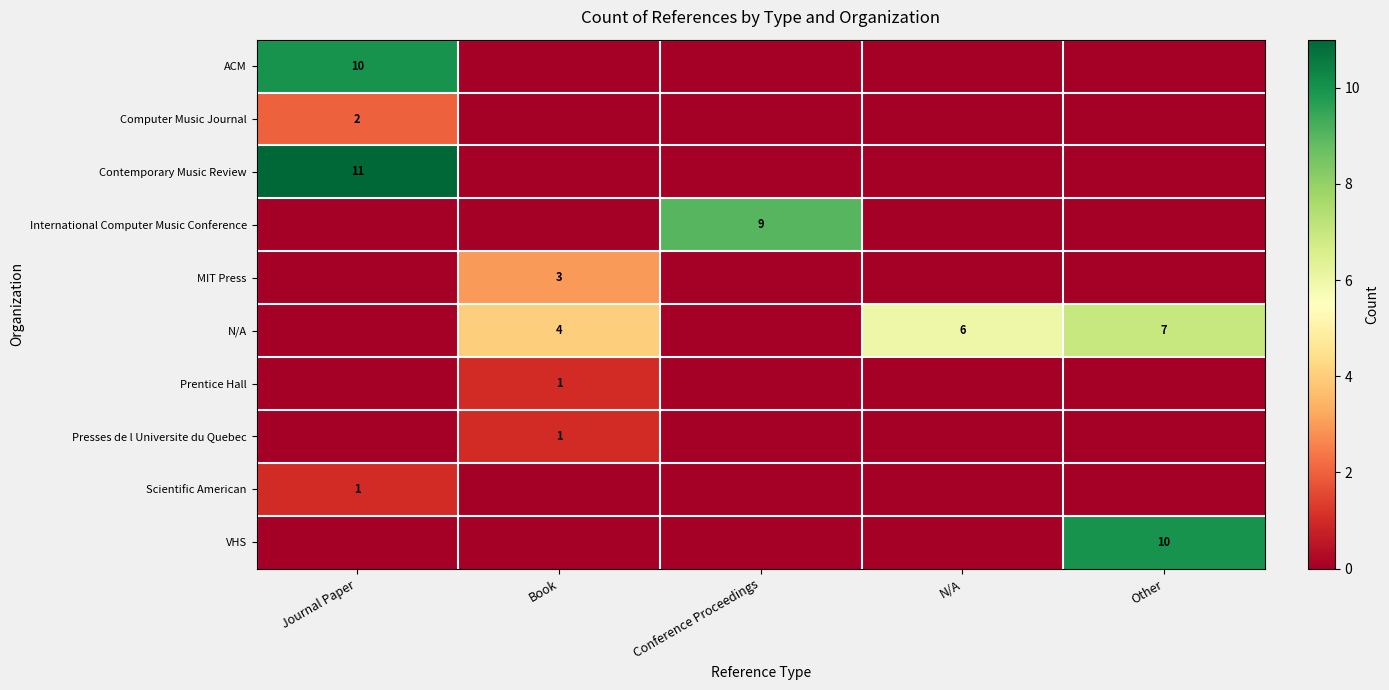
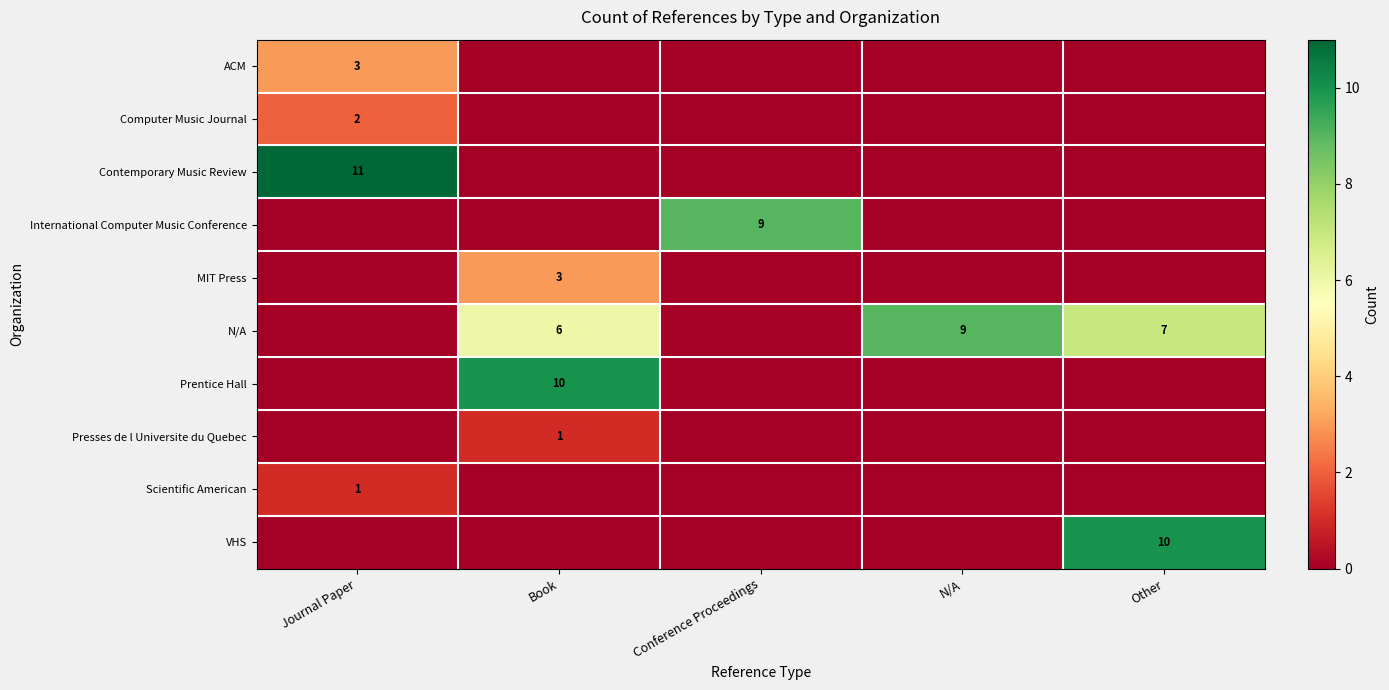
  {
    "ACM": {
-     "Journal Paper": 10
+     "Journal Paper": 3
    },
    "Computer Music Journal": {
      "Journal Paper": 2
    },
    "Contemporary Music Review": {
      "Journal Paper": 11
    },
    "International Computer Music Conference": {
      "Conference Proceedings": 9
    },
    "MIT Press": {
      "Book": 3
    },
    "N/A": {
-     "Book": 4,
-     "N/A": 6,
+     "Book": 6,
+     "N/A": 9,
      "Other": 7
    },
    "Prentice Hall": {
-     "Book": 1
+     "Book": 10
    },
    "Presses de l Universite du Quebec": {
      "Book": 1
    },
    "Scientific American": {
      "Journal Paper": 1
    },
    "VHS": {
      "Other": 10
    }
  }
